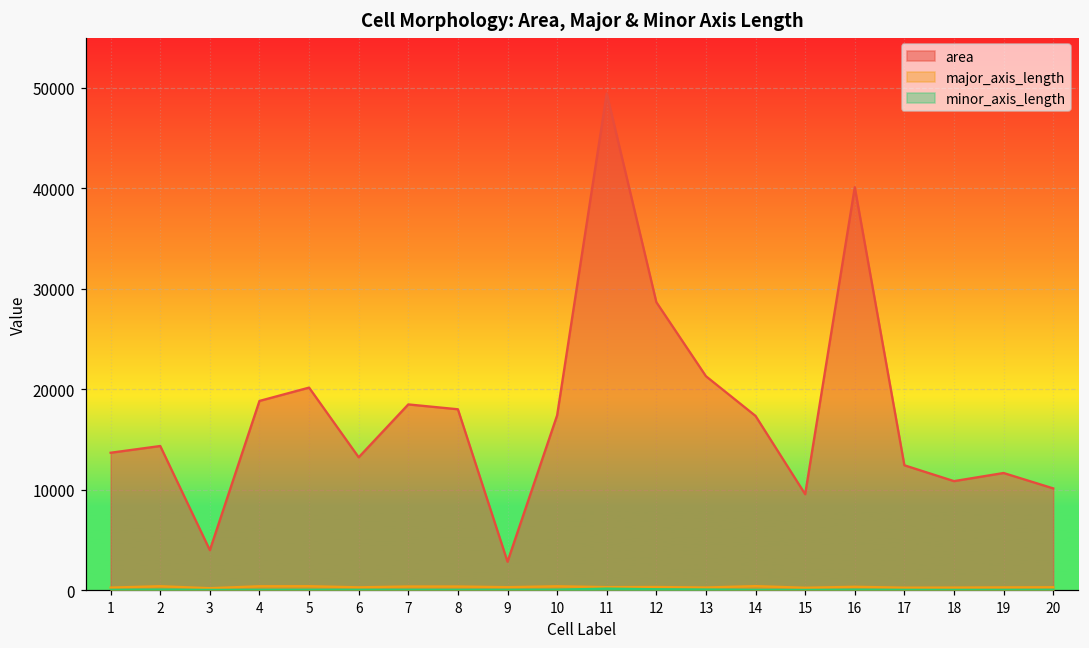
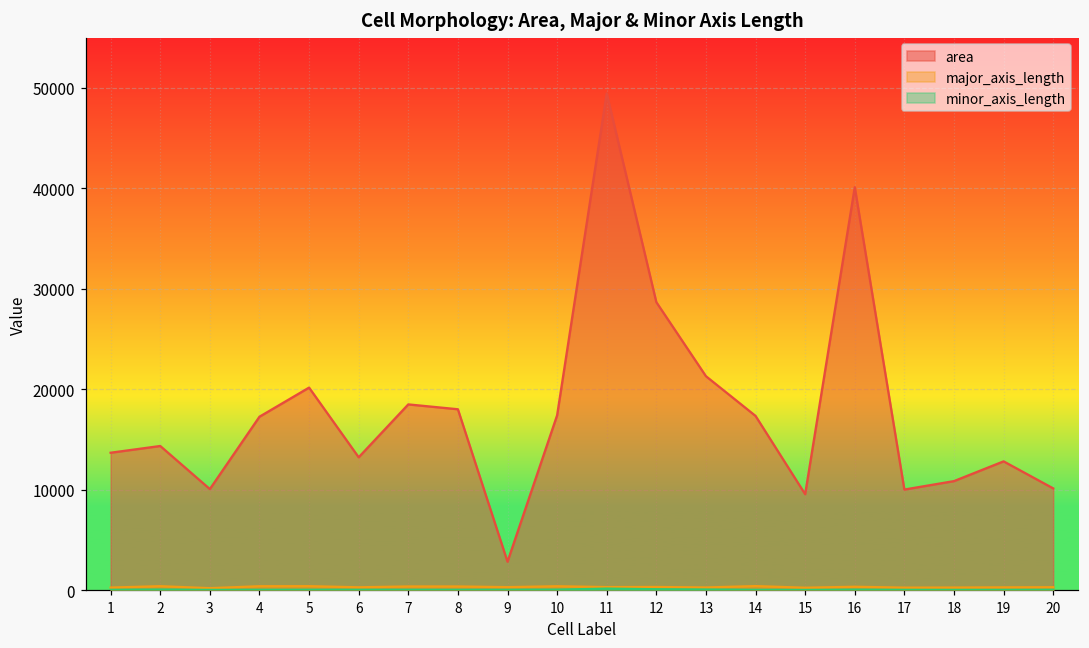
  {
    "area": {
      "1": 14000,
      "2": 14000,
-     "3": 4000,
-     "4": 19000,
+     "3": 10000,
+     "4": 17000,
      "5": 20000,
      "6": 13000,
      "7": 19000,
      "8": 18000,
      "9": 3000,
      "10": 17000,
      "11": 49000,
      "12": 29000,
      "13": 21000,
      "14": 17000,
      "15": 10000,
      "16": 40000,
-     "17": 12000,
+     "17": 10000,
      "18": 11000,
-     "19": 12000,
+     "19": 13000,
      "20": 10000
    },
    "major_axis_length": {
      "2": 0,
      "4": 0,
      "5": 0,
      "7": 0,
      "8": 0,
      "10": 0,
      "14": 0,
      "16": 0
    },
    "minor_axis_length": {
      "2": 0,
      "4": 0,
      "5": 0,
      "7": 0,
      "8": 0,
      "10": 0,
      "14": 0,
      "16": 0
    }
  }
